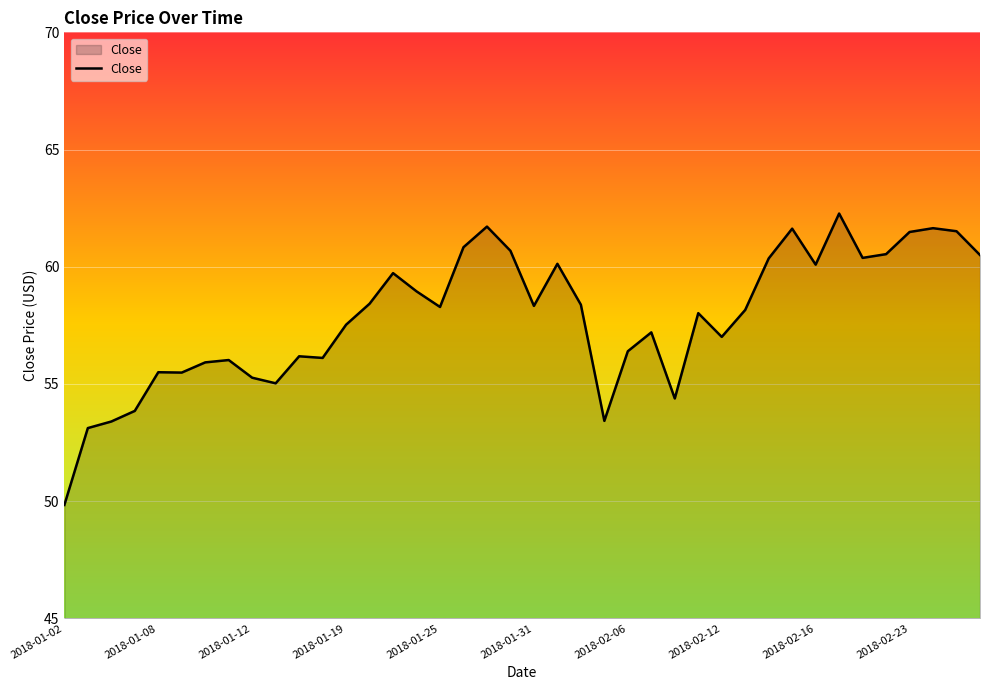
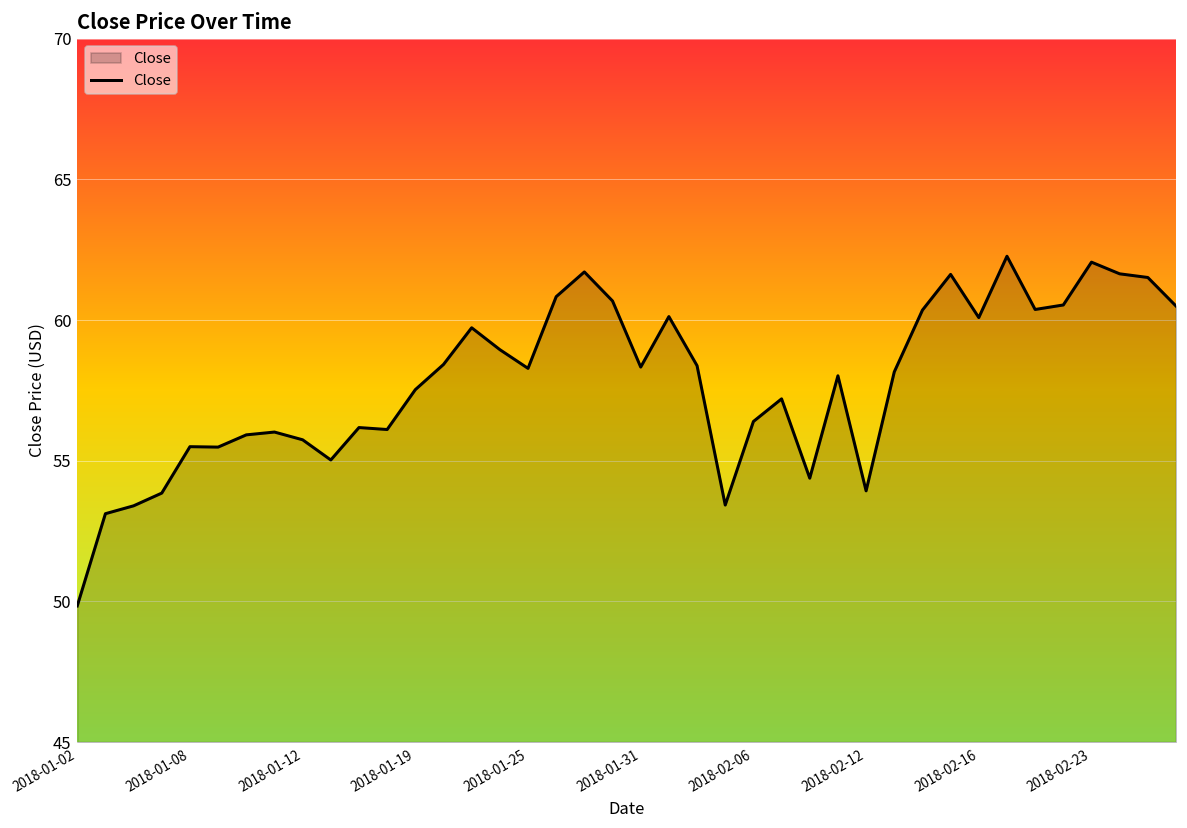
  {
    "2018-01-02": 49.8,
    "2018-01-08": 55.5,
-   "2018-01-12": 55.3,
+   "2018-01-12": 55.7,
    "2018-01-19": 57.5,
    "2018-01-25": 58.3,
    "2018-01-31": 58.3,
    "2018-02-06": 56.4,
-   "2018-02-12": 57.0,
+   "2018-02-12": 53.9,
    "2018-02-16": 60.1,
-   "2018-02-23": 61.5
+   "2018-02-23": 62.1
  }
